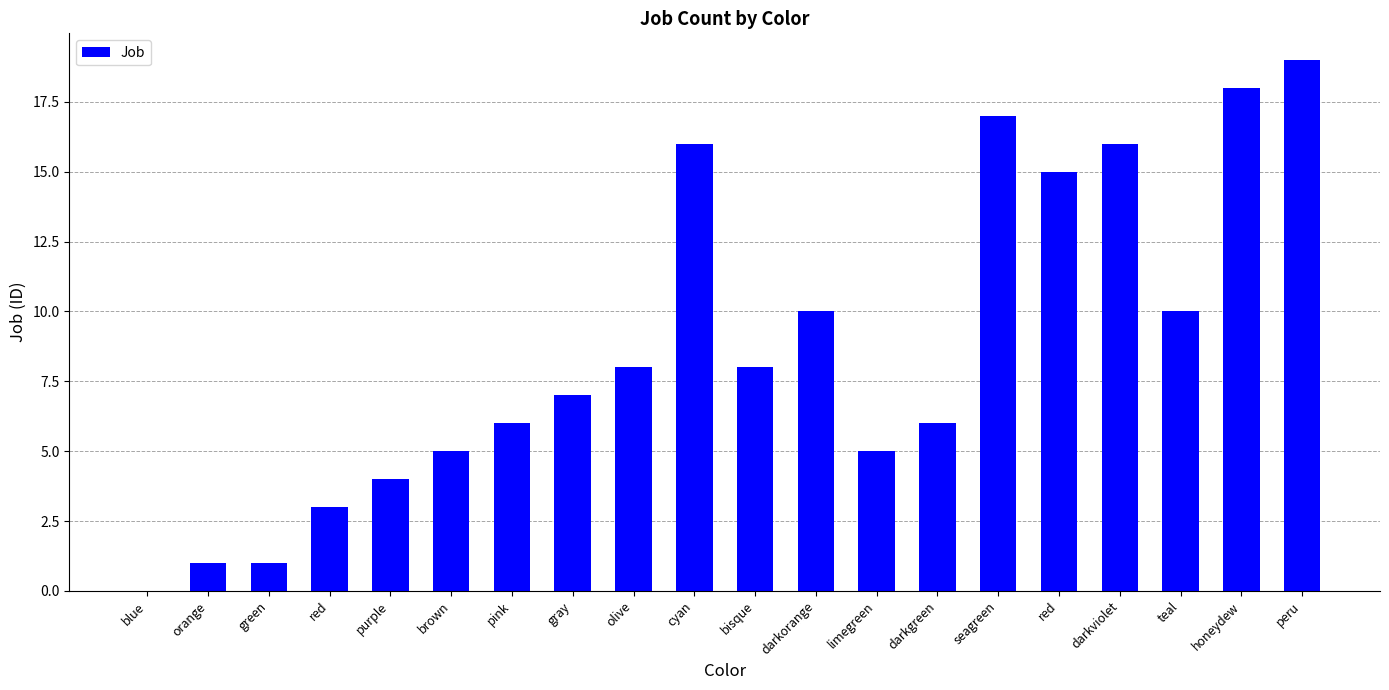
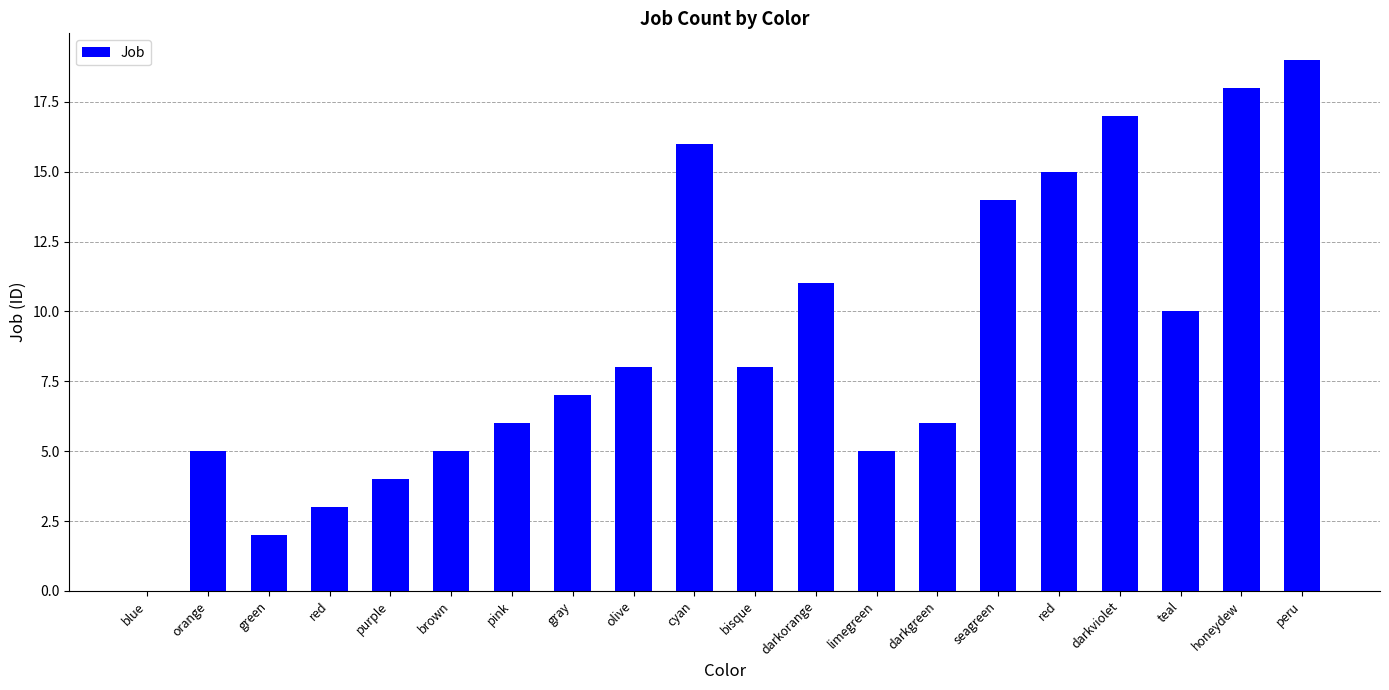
  {
    "blue": 0,
-   "orange": 1,
-   "green": 1,
+   "orange": 5,
+   "green": 2,
    "purple": 4,
    "brown": 5,
    "pink": 6,
    "gray": 7,
    "olive": 8,
    "cyan": 16,
    "bisque": 8,
-   "darkorange": 10,
+   "darkorange": 11,
    "limegreen": 5,
    "darkgreen": 6,
-   "seagreen": 17,
-   "darkviolet": 16,
+   "seagreen": 14,
+   "darkviolet": 17,
    "teal": 10,
    "honeydew": 18,
    "peru": 19
  }
